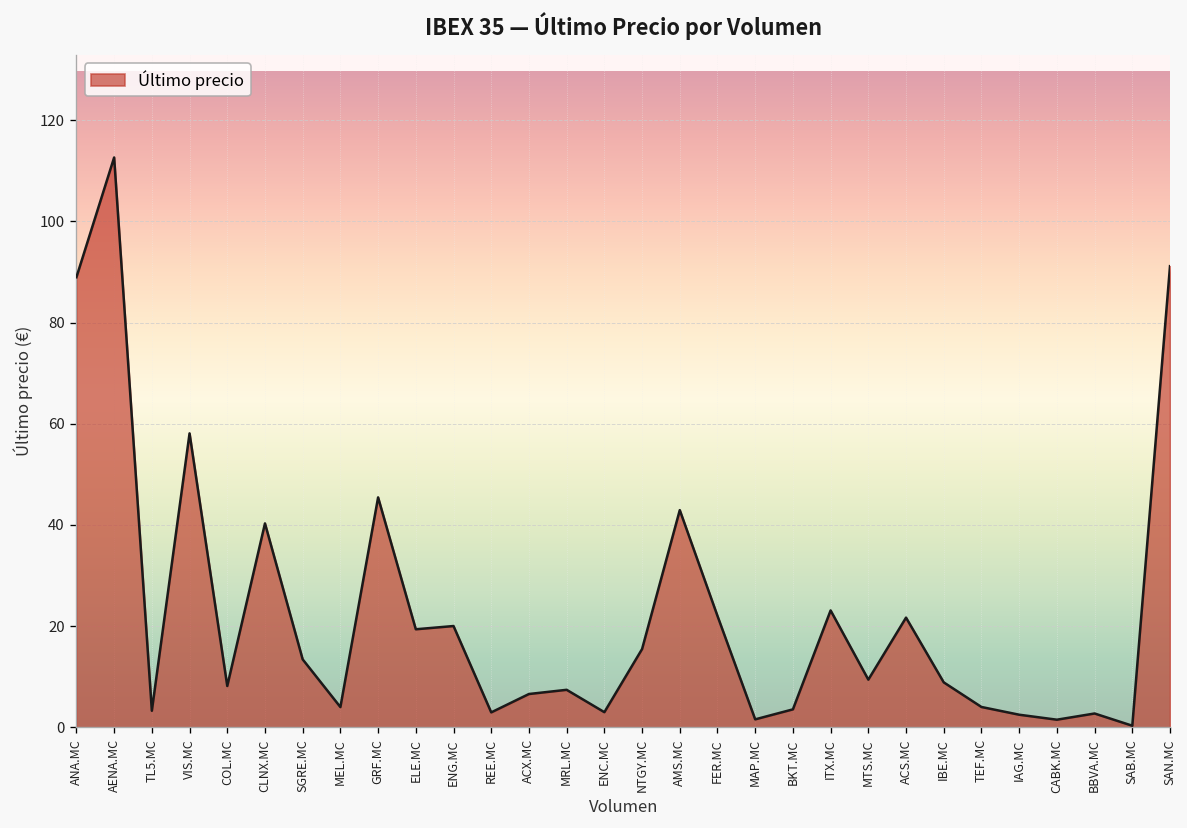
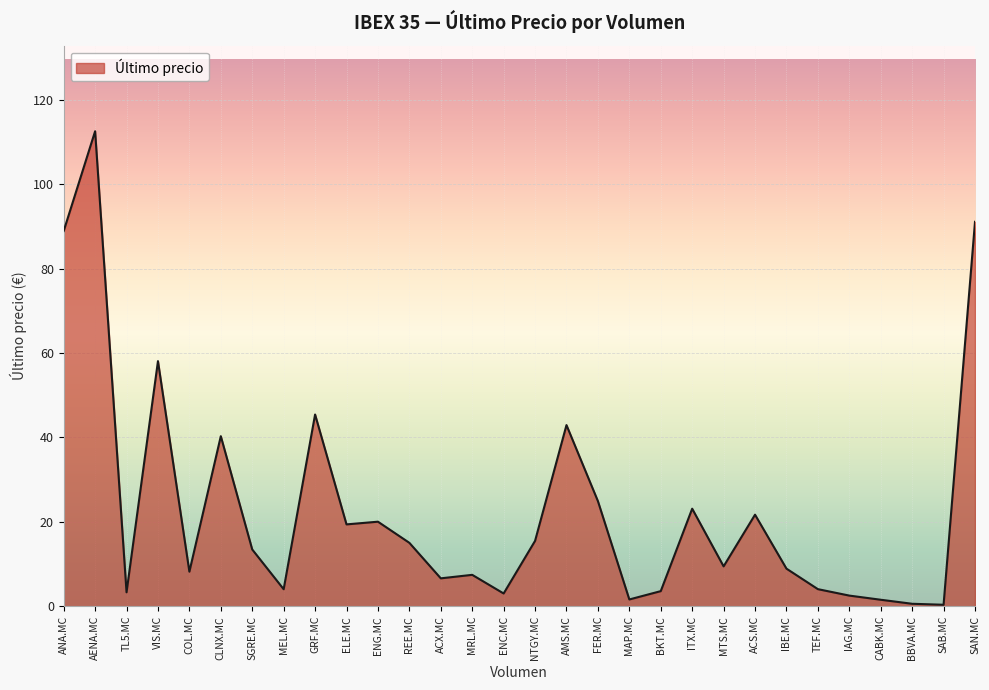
  {
    "ANA.MC": 89,
    "AENA.MC": 113,
    "TL5.MC": 3,
    "VIS.MC": 58,
    "COL.MC": 8,
    "CLNX.MC": 40,
    "SGRE.MC": 13,
    "MEL.MC": 4,
    "GRF.MC": 45,
    "ELE.MC": 19,
    "ENG.MC": 20,
-   "REE.MC": 3,
+   "REE.MC": 15,
    "ACX.MC": 7,
    "MRL.MC": 7,
    "ENC.MC": 3,
    "NTGY.MC": 15,
    "AMS.MC": 43,
-   "FER.MC": 22,
+   "FER.MC": 25,
    "MAP.MC": 2,
    "BKT.MC": 4,
    "ITX.MC": 23,
    "MTS.MC": 9,
    "ACS.MC": 22,
    "IBE.MC": 9,
    "TEF.MC": 4,
    "IAG.MC": 3,
    "CABK.MC": 2,
-   "BBVA.MC": 3,
+   "BBVA.MC": 1,
    "SAB.MC": 0,
    "SAN.MC": 91
  }
